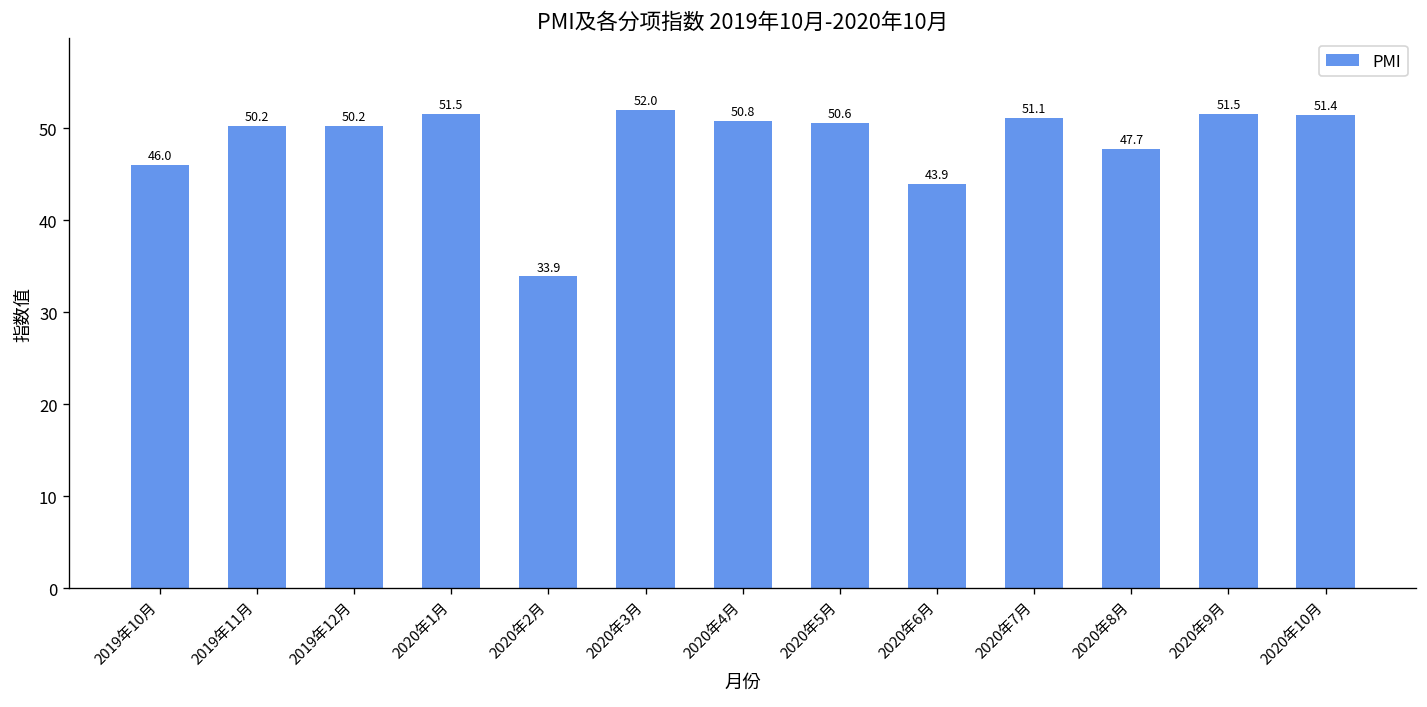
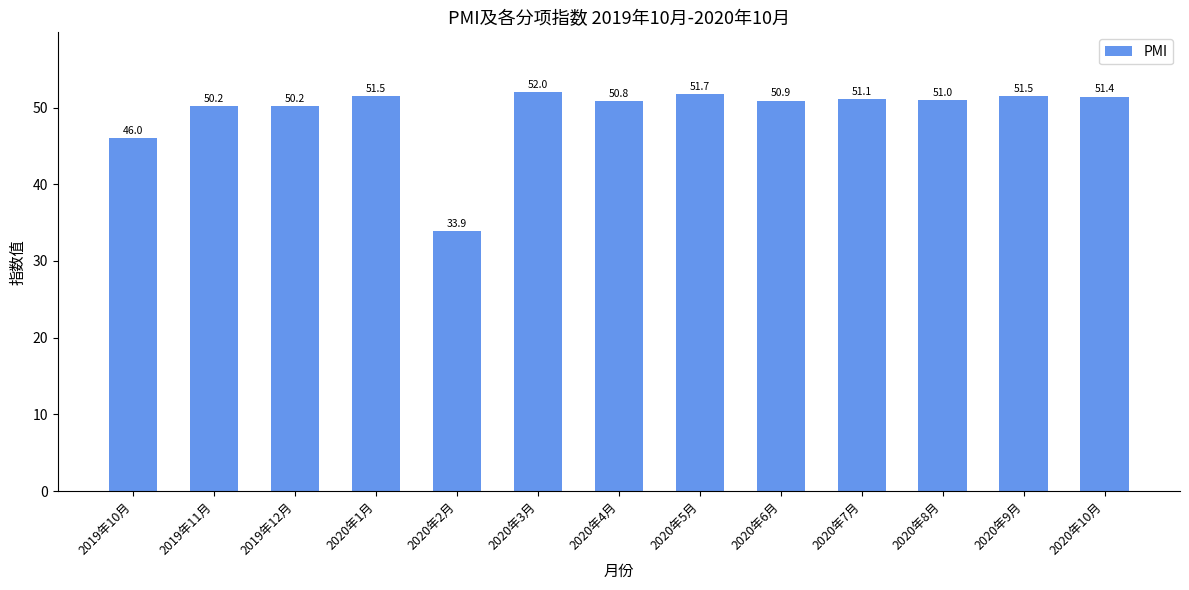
  {
    "2019年10月": 46.0,
    "2019年11月": 50.2,
    "2019年12月": 50.2,
    "2020年1月": 51.5,
    "2020年2月": 33.9,
    "2020年3月": 52.0,
    "2020年4月": 50.8,
-   "2020年5月": 50.6,
-   "2020年6月": 43.9,
+   "2020年5月": 51.7,
+   "2020年6月": 50.9,
    "2020年7月": 51.1,
-   "2020年8月": 47.7,
+   "2020年8月": 51.0,
    "2020年9月": 51.5,
    "2020年10月": 51.4
  }
